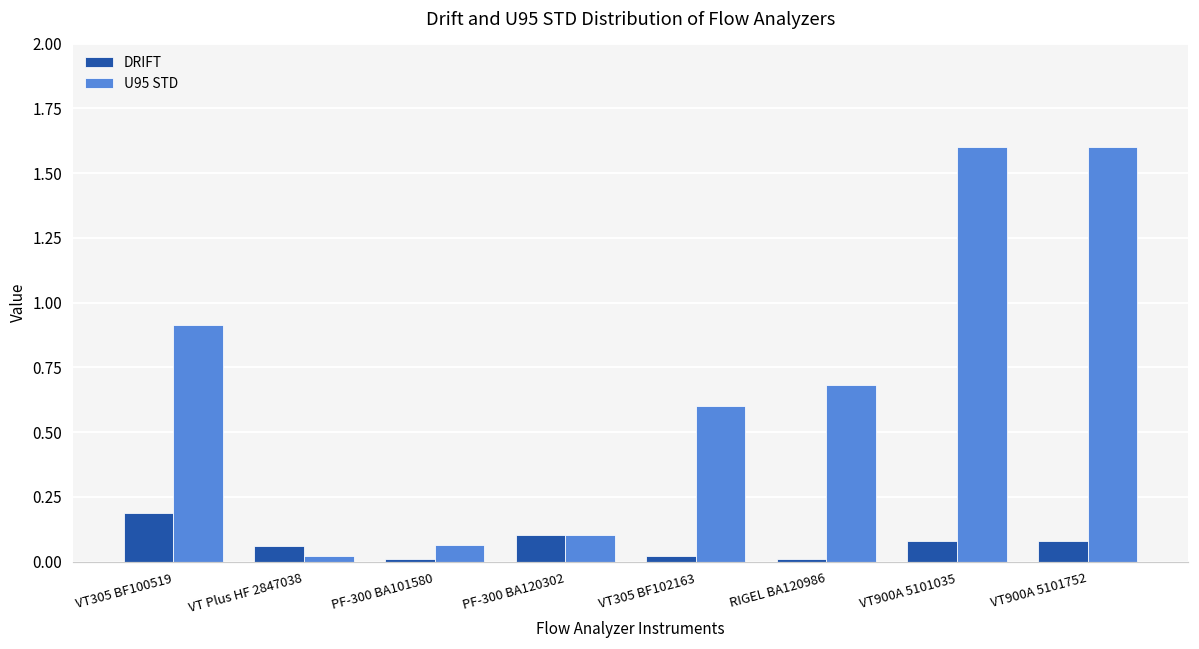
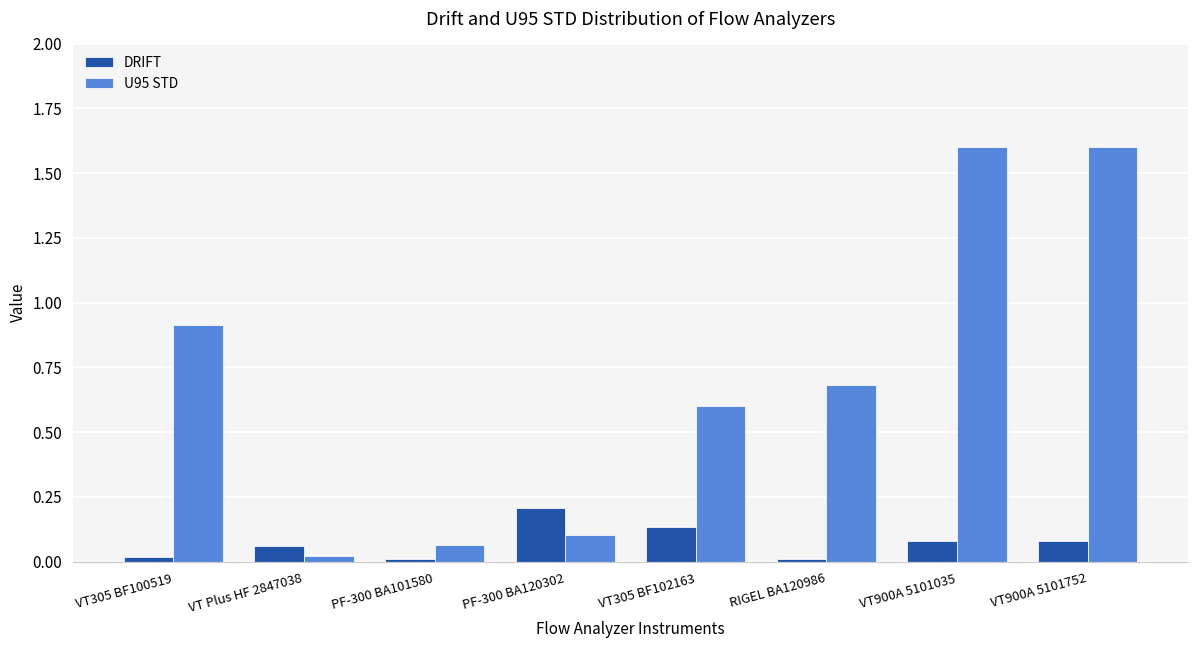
  {
    "DRIFT": {
-     "VT305 BF100519": 0.19,
+     "VT305 BF100519": 0.02,
      "VT Plus HF 2847038": 0.06,
      "PF-300 BA101580": 0.01,
-     "PF-300 BA120302": 0.10,
-     "VT305 BF102163": 0.02,
+     "PF-300 BA120302": 0.21,
+     "VT305 BF102163": 0.14,
      "RIGEL BA120986": 0.01,
      "VT900A 5101035": 0.08,
      "VT900A 5101752": 0.08
    },
    "U95 STD": {
      "VT305 BF100519": 0.91,
      "VT Plus HF 2847038": 0.02,
      "PF-300 BA101580": 0.07,
      "PF-300 BA120302": 0.10,
      "VT305 BF102163": 0.60,
      "RIGEL BA120986": 0.68,
      "VT900A 5101035": 1.60,
      "VT900A 5101752": 1.60
    }
  }
